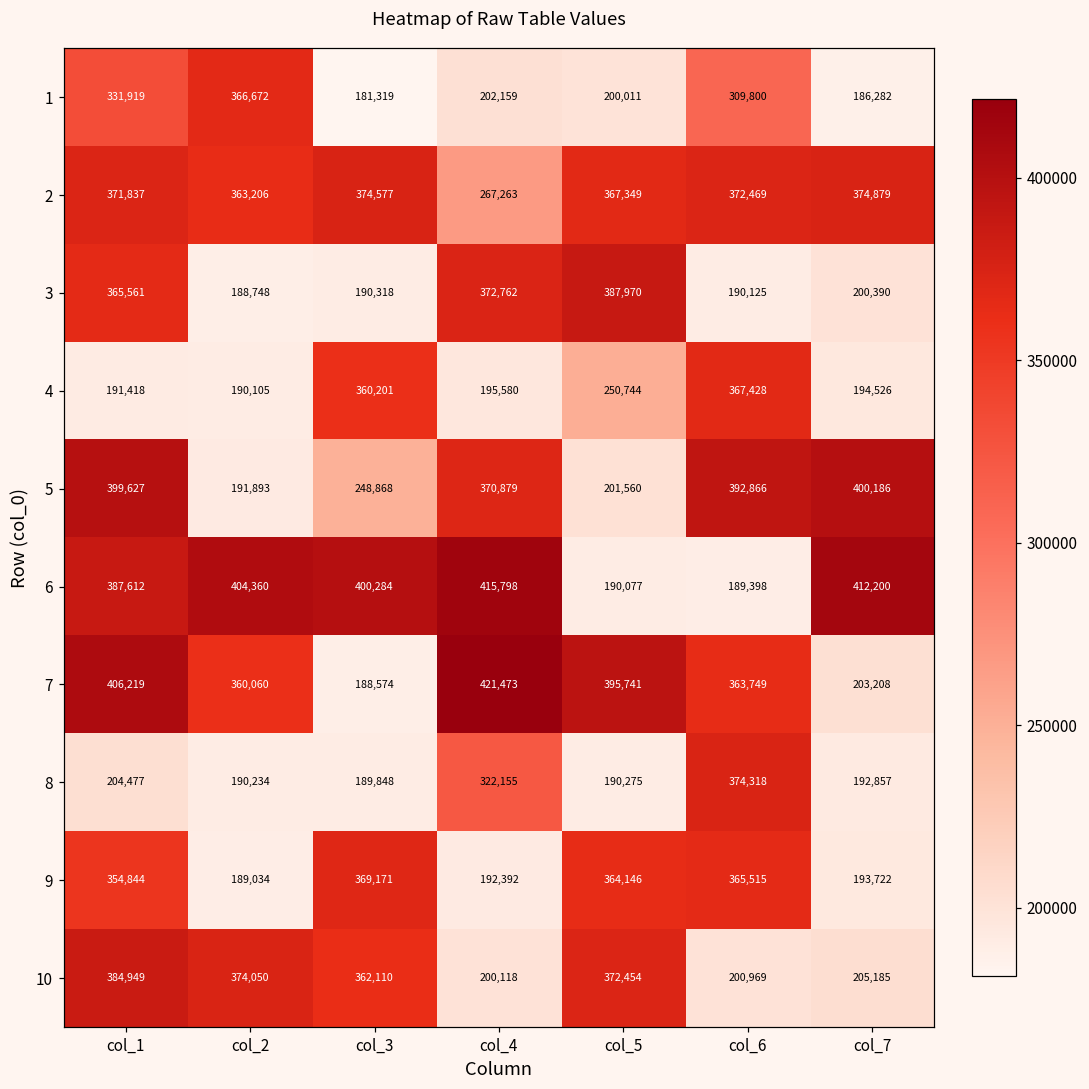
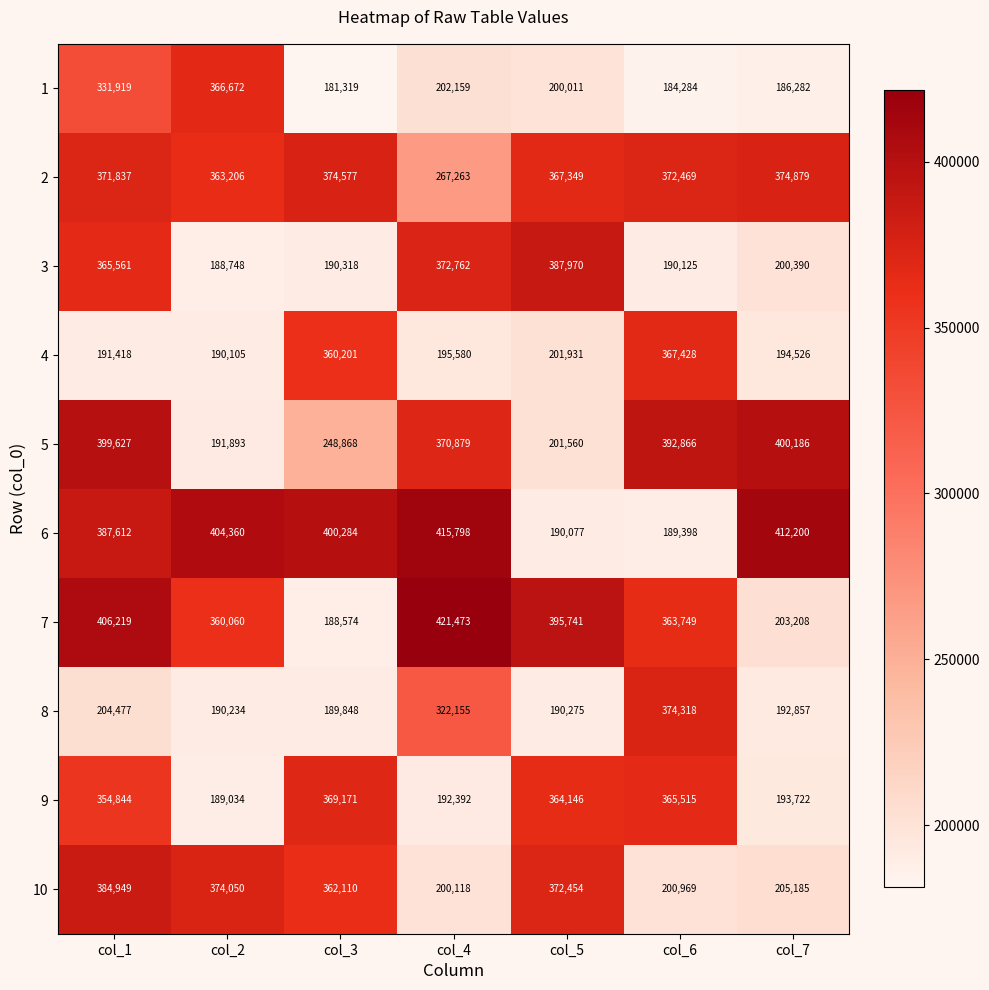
  {
    "1": {
      "col_1": "331,919",
      "col_2": "366,672",
      "col_3": "181,319",
      "col_4": "202,159",
      "col_5": "200,011",
-     "col_6": "309,800",
+     "col_6": "184,284",
      "col_7": "186,282"
    },
    "2": {
      "col_1": "371,837",
      "col_2": "363,206",
      "col_3": "374,577",
      "col_4": "267,263",
      "col_5": "367,349",
      "col_6": "372,469",
      "col_7": "374,879"
    },
    "3": {
      "col_1": "365,561",
      "col_2": "188,748",
      "col_3": "190,318",
      "col_4": "372,762",
      "col_5": "387,970",
      "col_6": "190,125",
      "col_7": "200,390"
    },
    "4": {
      "col_1": "191,418",
      "col_2": "190,105",
      "col_3": "360,201",
      "col_4": "195,580",
-     "col_5": "250,744",
+     "col_5": "201,931",
      "col_6": "367,428",
      "col_7": "194,526"
    },
    "5": {
      "col_1": "399,627",
      "col_2": "191,893",
      "col_3": "248,868",
      "col_4": "370,879",
      "col_5": "201,560",
      "col_6": "392,866",
      "col_7": "400,186"
    },
    "6": {
      "col_1": "387,612",
      "col_2": "404,360",
      "col_3": "400,284",
      "col_4": "415,798",
      "col_5": "190,077",
      "col_6": "189,398",
      "col_7": "412,200"
    },
    "7": {
      "col_1": "406,219",
      "col_2": "360,060",
      "col_3": "188,574",
      "col_4": "421,473",
      "col_5": "395,741",
      "col_6": "363,749",
      "col_7": "203,208"
    },
    "8": {
      "col_1": "204,477",
      "col_2": "190,234",
      "col_3": "189,848",
      "col_4": "322,155",
      "col_5": "190,275",
      "col_6": "374,318",
      "col_7": "192,857"
    },
    "9": {
      "col_1": "354,844",
      "col_2": "189,034",
      "col_3": "369,171",
      "col_4": "192,392",
      "col_5": "364,146",
      "col_6": "365,515",
      "col_7": "193,722"
    },
    "10": {
      "col_1": "384,949",
      "col_2": "374,050",
      "col_3": "362,110",
      "col_4": "200,118",
      "col_5": "372,454",
      "col_6": "200,969",
      "col_7": "205,185"
    }
  }
